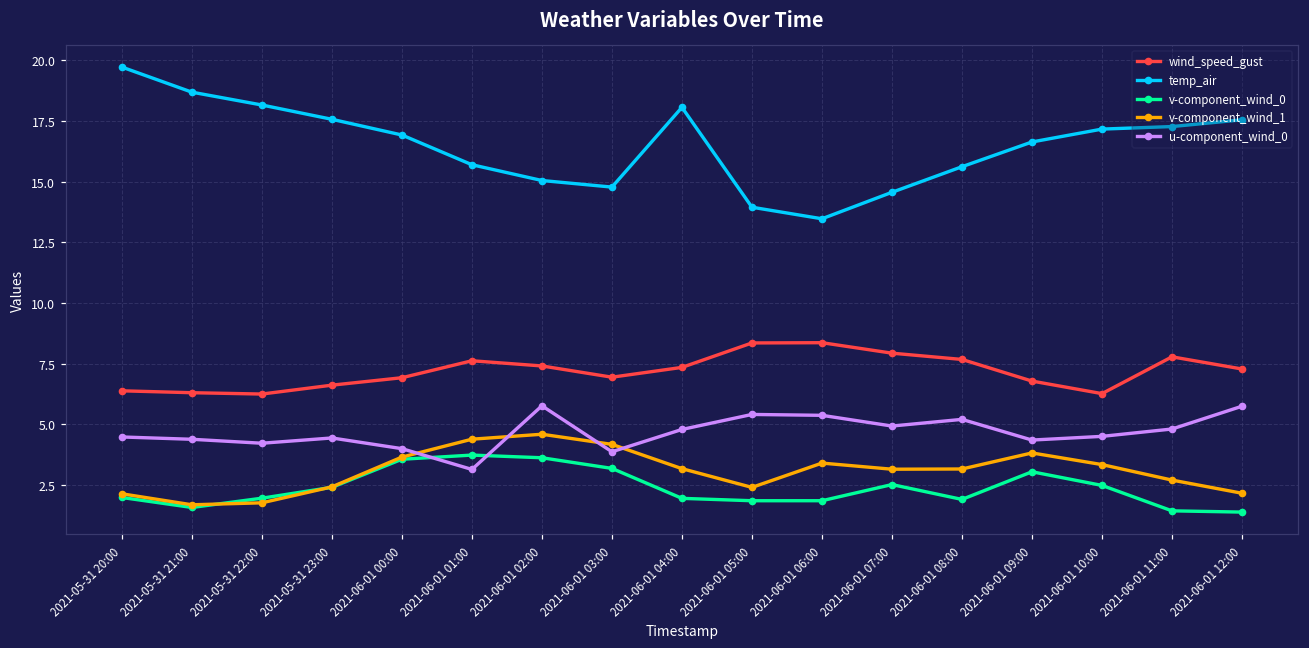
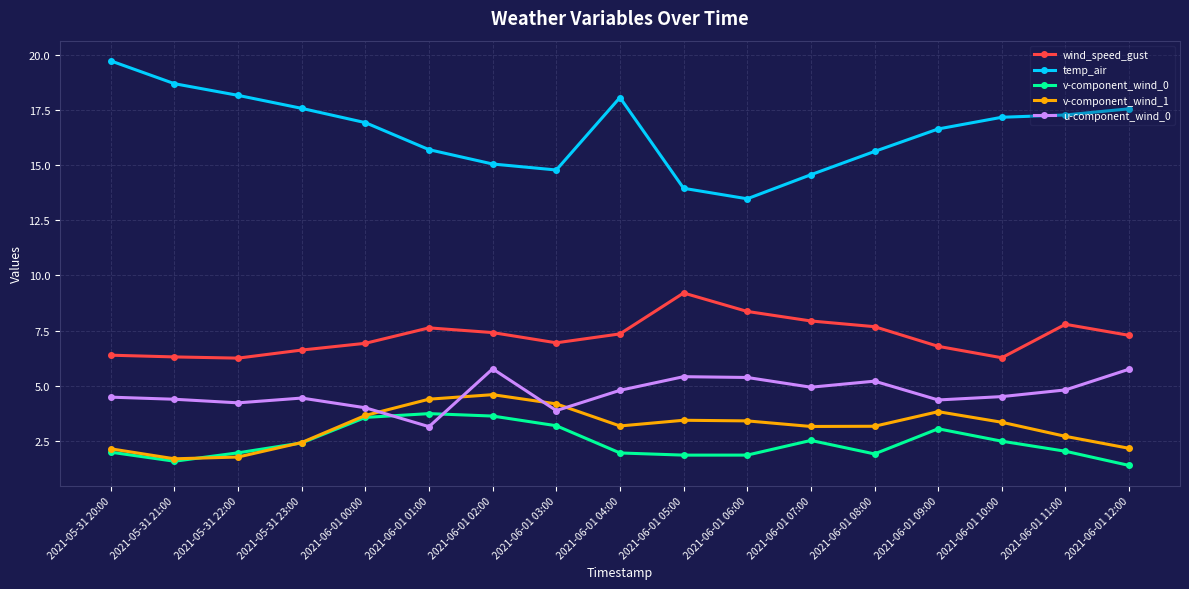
  {
    "wind_speed_gust": {
      "2021-05-31 20:00": 6.4,
      "2021-05-31 21:00": 6.3,
      "2021-05-31 22:00": 6.2,
      "2021-05-31 23:00": 6.6,
      "2021-06-01 00:00": 6.9,
      "2021-06-01 01:00": 7.6,
      "2021-06-01 02:00": 7.4,
      "2021-06-01 03:00": 6.9,
      "2021-06-01 04:00": 7.3,
-     "2021-06-01 05:00": 8.4,
+     "2021-06-01 05:00": 9.2,
      "2021-06-01 06:00": 8.4,
      "2021-06-01 07:00": 7.9,
      "2021-06-01 08:00": 7.7,
      "2021-06-01 09:00": 6.8,
      "2021-06-01 10:00": 6.3,
      "2021-06-01 11:00": 7.8,
      "2021-06-01 12:00": 7.3
    },
    "temp_air": {
      "2021-05-31 20:00": 19.7,
      "2021-05-31 21:00": 18.7,
      "2021-05-31 22:00": 18.2,
      "2021-05-31 23:00": 17.6,
      "2021-06-01 00:00": 16.9,
      "2021-06-01 01:00": 15.7,
      "2021-06-01 02:00": 15.1,
      "2021-06-01 03:00": 14.8,
      "2021-06-01 04:00": 18.1,
      "2021-06-01 05:00": 14.0,
      "2021-06-01 06:00": 13.5,
      "2021-06-01 07:00": 14.6,
      "2021-06-01 08:00": 15.6,
      "2021-06-01 09:00": 16.6,
      "2021-06-01 10:00": 17.2
    },
    "v-component_wind_0": {
      "2021-05-31 20:00": 2.0,
      "2021-05-31 22:00": 2.0,
      "2021-06-01 01:00": 3.7,
      "2021-06-01 02:00": 3.6,
      "2021-06-01 03:00": 3.2,
      "2021-06-01 04:00": 1.9,
      "2021-06-01 05:00": 1.9,
      "2021-06-01 06:00": 1.9,
      "2021-06-01 07:00": 2.5,
      "2021-06-01 08:00": 1.9,
      "2021-06-01 09:00": 3.0,
      "2021-06-01 10:00": 2.5,
-     "2021-06-01 11:00": 1.4,
+     "2021-06-01 11:00": 2.0,
      "2021-06-01 12:00": 1.4
    },
    "v-component_wind_1": {
      "2021-05-31 20:00": 2.1,
      "2021-05-31 22:00": 1.8,
      "2021-06-01 01:00": 4.4,
      "2021-06-01 02:00": 4.6,
      "2021-06-01 03:00": 4.2,
      "2021-06-01 04:00": 3.2,
-     "2021-06-01 05:00": 2.4,
+     "2021-06-01 05:00": 3.4,
      "2021-06-01 06:00": 3.4,
      "2021-06-01 07:00": 3.2,
      "2021-06-01 08:00": 3.2,
      "2021-06-01 09:00": 3.8,
      "2021-06-01 10:00": 3.3,
      "2021-06-01 11:00": 2.7,
      "2021-06-01 12:00": 2.2
    },
    "u-component_wind_0": {
      "2021-05-31 20:00": 4.5,
      "2021-05-31 21:00": 4.4,
      "2021-05-31 22:00": 4.2,
      "2021-05-31 23:00": 4.4,
      "2021-06-01 00:00": 4.0,
      "2021-06-01 01:00": 3.1,
      "2021-06-01 02:00": 5.8,
      "2021-06-01 03:00": 3.9,
      "2021-06-01 04:00": 4.8,
      "2021-06-01 05:00": 5.4,
      "2021-06-01 06:00": 5.4,
      "2021-06-01 07:00": 4.9,
      "2021-06-01 08:00": 5.2,
      "2021-06-01 09:00": 4.4,
      "2021-06-01 10:00": 4.5,
      "2021-06-01 11:00": 4.8,
      "2021-06-01 12:00": 5.7
    }
  }
